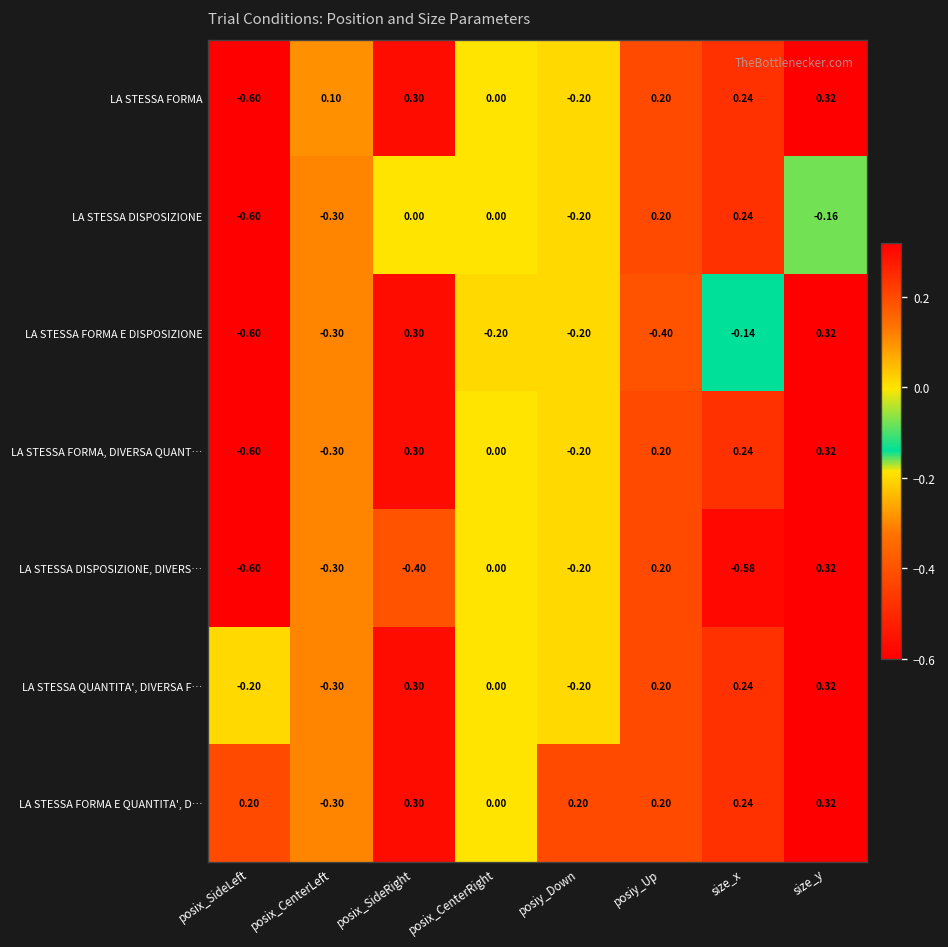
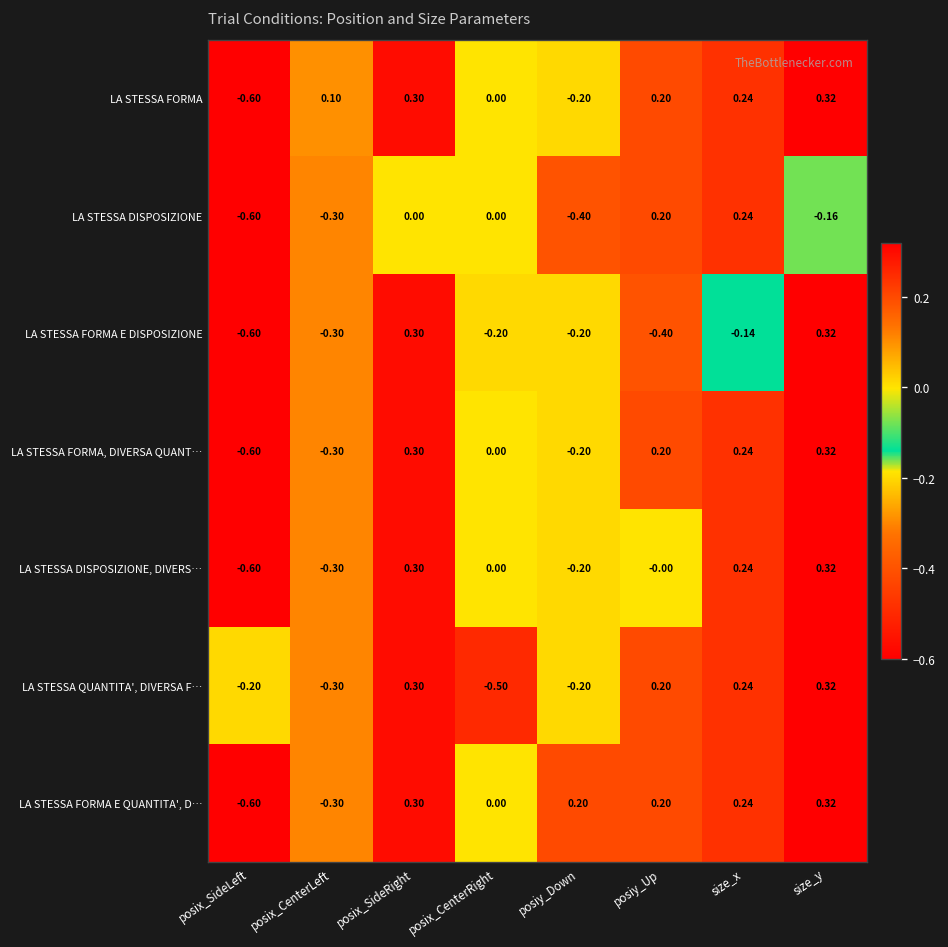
  {
    "LA STESSA FORMA": {
      "posix_SideLeft": -0.60,
      "posix_CenterLeft": 0.10,
      "posix_SideRight": 0.30,
      "posix_CenterRight": 0.00,
      "posiy_Down": -0.20,
      "posiy_Up": 0.20,
      "size_x": 0.24
    },
    "LA STESSA DISPOSIZIONE": {
      "posix_SideLeft": -0.60,
      "posix_CenterLeft": -0.30,
      "posix_SideRight": 0.00,
      "posix_CenterRight": 0.00,
-     "posiy_Down": -0.20,
+     "posiy_Down": -0.40,
      "posiy_Up": 0.20,
      "size_x": 0.24,
      "size_y": -0.16
    },
    "LA STESSA FORMA E DISPOSIZIONE": {
      "posix_SideLeft": -0.60,
      "posix_CenterLeft": -0.30,
      "posix_SideRight": 0.30,
      "posix_CenterRight": -0.20,
      "posiy_Down": -0.20,
      "posiy_Up": -0.40,
      "size_x": -0.14,
      "size_y": 0.32
    },
    "LA STESSA FORMA, DIVERSA QUANT…": {
      "posix_SideLeft": -0.60,
      "posix_CenterLeft": -0.30,
      "posix_SideRight": 0.30,
      "posix_CenterRight": 0.00,
      "posiy_Down": -0.20,
      "posiy_Up": 0.20,
      "size_x": 0.24,
      "size_y": 0.32
    },
    "LA STESSA DISPOSIZIONE, DIVERS…": {
      "posix_SideLeft": -0.60,
      "posix_CenterLeft": -0.30,
-     "posix_SideRight": -0.40,
+     "posix_SideRight": 0.30,
      "posix_CenterRight": 0.00,
      "posiy_Down": -0.20,
-     "posiy_Up": 0.20,
-     "size_x": -0.58,
+     "posiy_Up": -0.00,
+     "size_x": 0.24,
      "size_y": 0.32
    },
    "LA STESSA QUANTITA', DIVERSA F…": {
      "posix_SideLeft": -0.20,
      "posix_CenterLeft": -0.30,
      "posix_SideRight": 0.30,
-     "posix_CenterRight": 0.00,
+     "posix_CenterRight": -0.50,
      "posiy_Down": -0.20,
      "posiy_Up": 0.20,
      "size_x": 0.24,
      "size_y": 0.32
    },
    "LA STESSA FORMA E QUANTITA', D…": {
-     "posix_SideLeft": 0.20,
+     "posix_SideLeft": -0.60,
      "posix_CenterLeft": -0.30,
      "posix_SideRight": 0.30,
      "posix_CenterRight": 0.00,
      "posiy_Down": 0.20,
      "posiy_Up": 0.20,
      "size_x": 0.24,
      "size_y": 0.32
    }
  }
